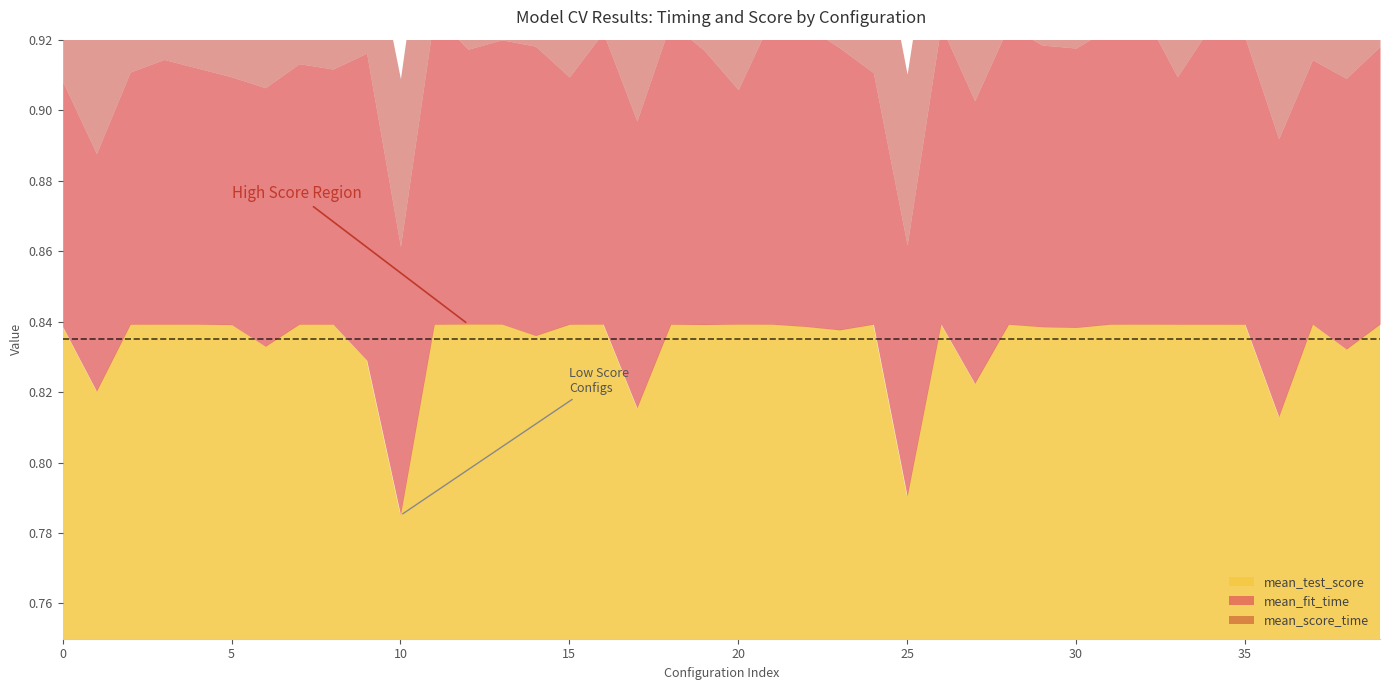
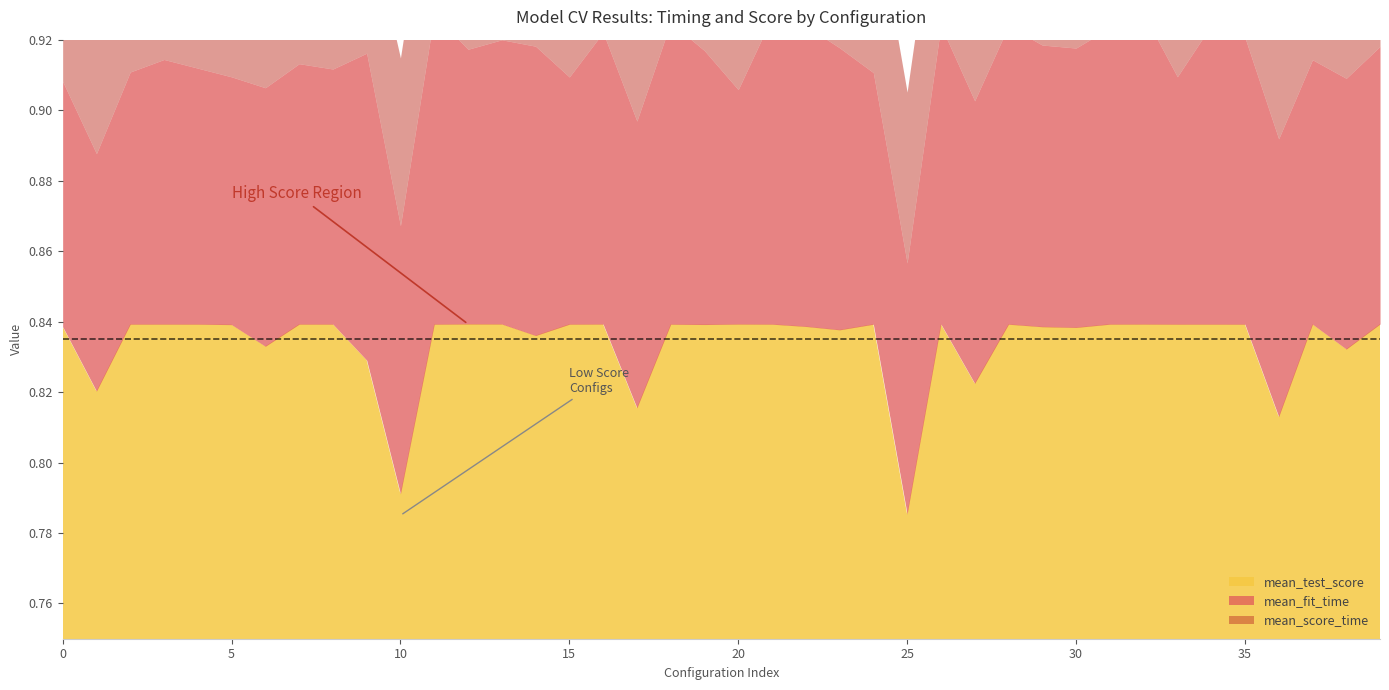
  {
    "mean_test_score": {
      "0": 0.839,
      "5": 0.839,
-     "10": 0.785,
+     "10": 0.791,
      "15": 0.839,
      "20": 0.839,
-     "25": 0.790,
+     "25": 0.785,
      "30": 0.838,
      "35": 0.839
    }
  }
